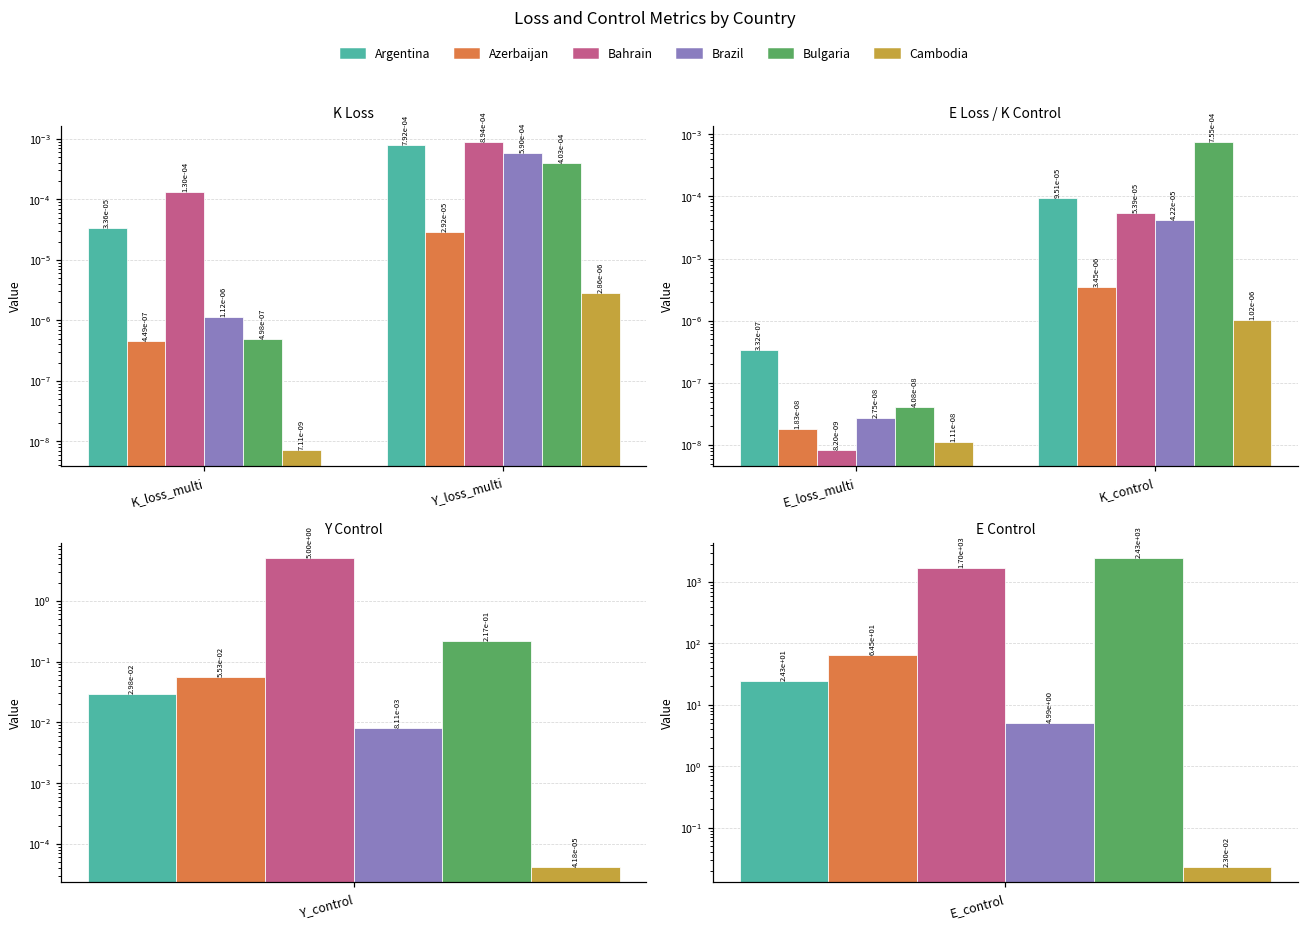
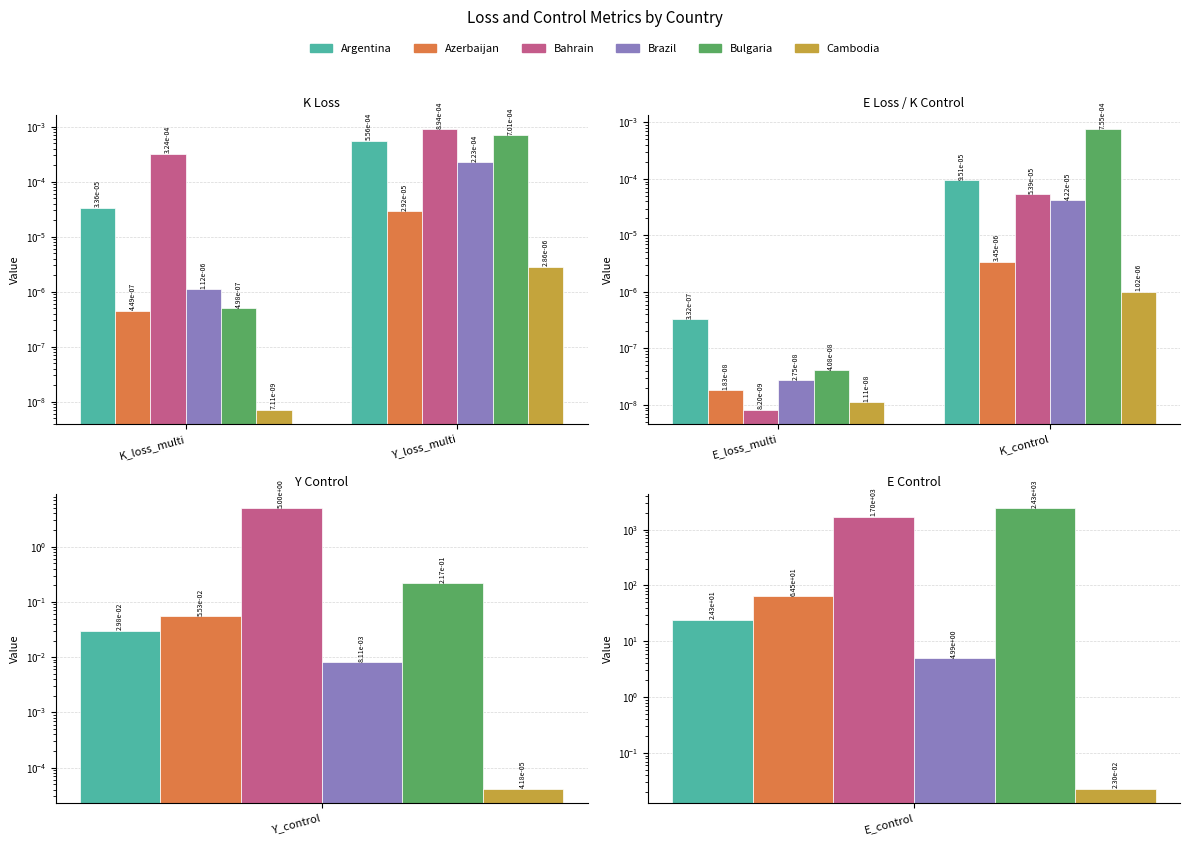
  {
    "K Loss": {
      "Argentina": {
        "K_loss_multi": "3.36e-05",
-       "Y_loss_multi": "7.92e-04"
+       "Y_loss_multi": "5.56e-04"
      },
      "Bahrain": {
-       "K_loss_multi": "1.30e-04",
+       "K_loss_multi": "3.24e-04",
        "Y_loss_multi": "8.94e-04"
      },
      "Brazil": {
        "K_loss_multi": "1.12e-06",
-       "Y_loss_multi": "5.90e-04"
+       "Y_loss_multi": "2.23e-04"
      },
      "Bulgaria": {
        "K_loss_multi": "4.98e-07",
-       "Y_loss_multi": "4.03e-04"
+       "Y_loss_multi": "7.01e-04"
      }
    },
    "E Loss / K Control": {
      "Argentina": {
        "E_loss_multi": "3.32e-07",
        "K_control": "9.51e-05"
      },
      "Bahrain": {
        "E_loss_multi": "8.20e-09",
        "K_control": "5.39e-05"
      },
      "Brazil": {
        "E_loss_multi": "2.75e-08",
        "K_control": "4.22e-05"
      },
      "Bulgaria": {
        "E_loss_multi": "4.08e-08",
        "K_control": "7.55e-04"
      }
    }
  }
